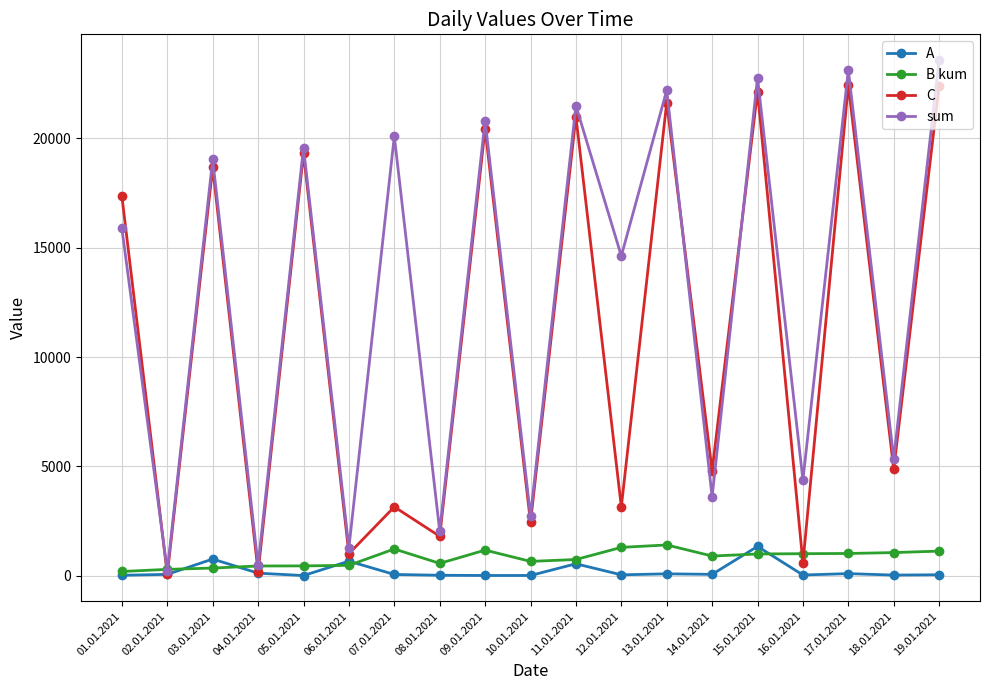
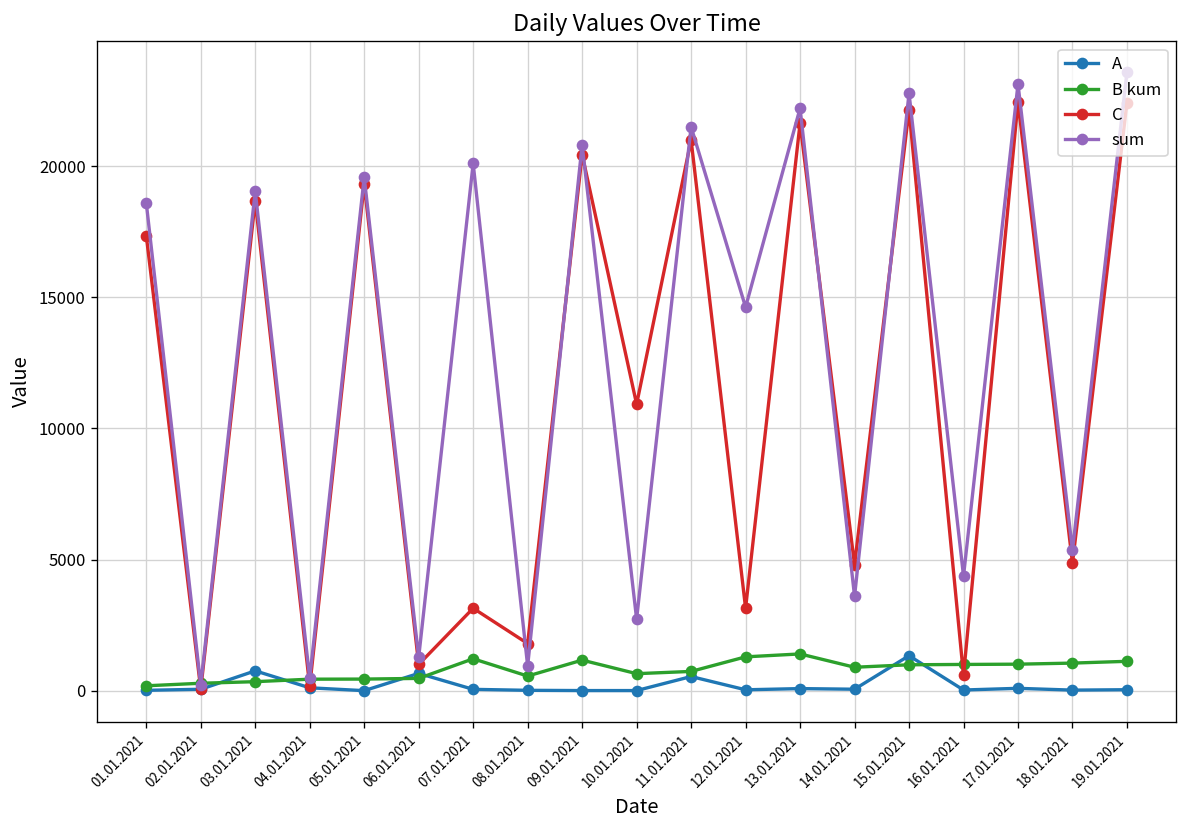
  {
    "A": {
      "01.01.2021": 0,
      "03.01.2021": 800,
      "05.01.2021": 0,
      "06.01.2021": 700,
      "07.01.2021": 100,
      "08.01.2021": 0,
      "09.01.2021": 0,
      "10.01.2021": 0,
      "11.01.2021": 500,
      "12.01.2021": 0,
      "13.01.2021": 100,
      "14.01.2021": 100,
      "15.01.2021": 1300,
      "16.01.2021": 0,
      "17.01.2021": 100,
      "18.01.2021": 0,
      "19.01.2021": 0
    },
    "B kum": {
      "01.01.2021": 200,
      "03.01.2021": 300,
      "05.01.2021": 400,
      "06.01.2021": 500,
      "07.01.2021": 1200,
      "08.01.2021": 600,
      "09.01.2021": 1200,
      "10.01.2021": 700,
      "11.01.2021": 700,
      "12.01.2021": 1300,
      "13.01.2021": 1400,
      "14.01.2021": 900,
      "15.01.2021": 1000,
      "16.01.2021": 1000,
      "17.01.2021": 1000,
      "18.01.2021": 1100,
      "19.01.2021": 1100
    },
    "C": {
      "01.01.2021": 17400,
      "03.01.2021": 18700,
      "05.01.2021": 19300,
      "06.01.2021": 1000,
      "07.01.2021": 3100,
      "08.01.2021": 1800,
      "09.01.2021": 20400,
-     "10.01.2021": 2400,
+     "10.01.2021": 10900,
      "11.01.2021": 21000,
      "12.01.2021": 3100,
      "13.01.2021": 21600,
      "14.01.2021": 4800,
      "15.01.2021": 22100,
      "16.01.2021": 600,
      "17.01.2021": 22400,
      "18.01.2021": 4900
    },
    "sum": {
-     "01.01.2021": 15900,
+     "01.01.2021": 18600,
      "03.01.2021": 19000,
      "05.01.2021": 19600,
      "06.01.2021": 1300,
      "07.01.2021": 20100,
-     "08.01.2021": 2000,
+     "08.01.2021": 900,
      "09.01.2021": 20800,
      "10.01.2021": 2700,
      "11.01.2021": 21500,
      "12.01.2021": 14600,
      "13.01.2021": 22200,
      "14.01.2021": 3600,
      "15.01.2021": 22800,
      "16.01.2021": 4400,
      "17.01.2021": 23100,
      "18.01.2021": 5400
    }
  }
